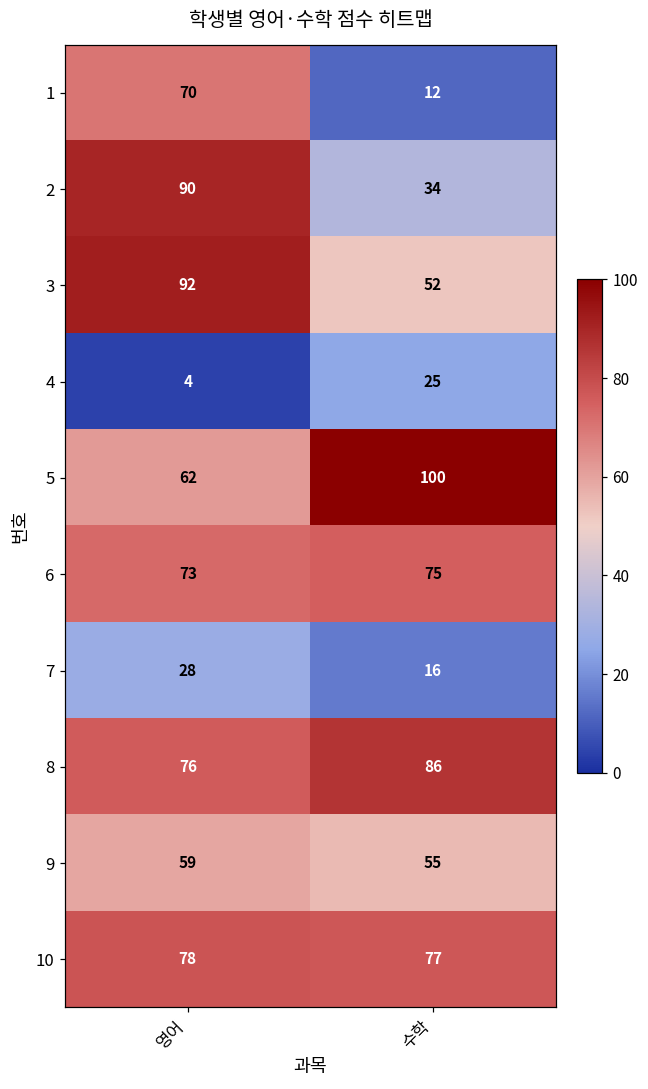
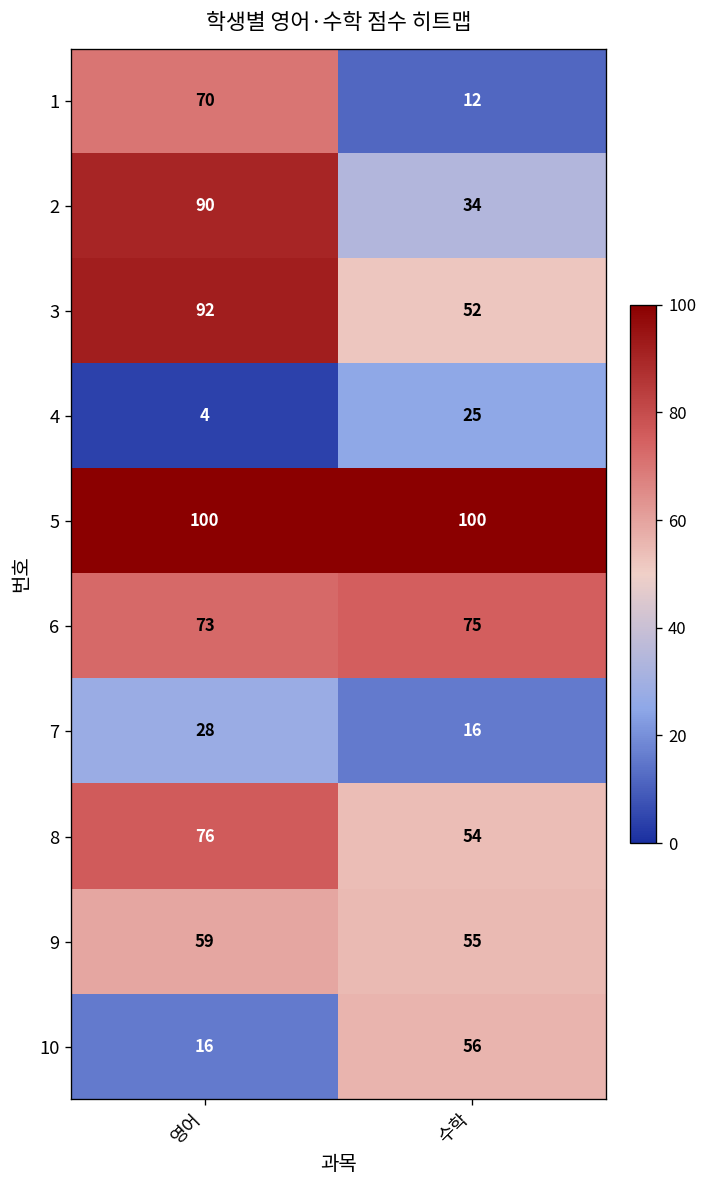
  {
    "1": {
      "영어": 70,
      "수학": 12
    },
    "2": {
      "영어": 90,
      "수학": 34
    },
    "3": {
      "영어": 92,
      "수학": 52
    },
    "4": {
      "영어": 4,
      "수학": 25
    },
    "5": {
-     "영어": 62,
+     "영어": 100,
      "수학": 100
    },
    "6": {
      "영어": 73,
      "수학": 75
    },
    "7": {
      "영어": 28,
      "수학": 16
    },
    "8": {
      "영어": 76,
-     "수학": 86
+     "수학": 54
    },
    "9": {
      "영어": 59,
      "수학": 55
    },
    "10": {
-     "영어": 78,
-     "수학": 77
+     "영어": 16,
+     "수학": 56
    }
  }
